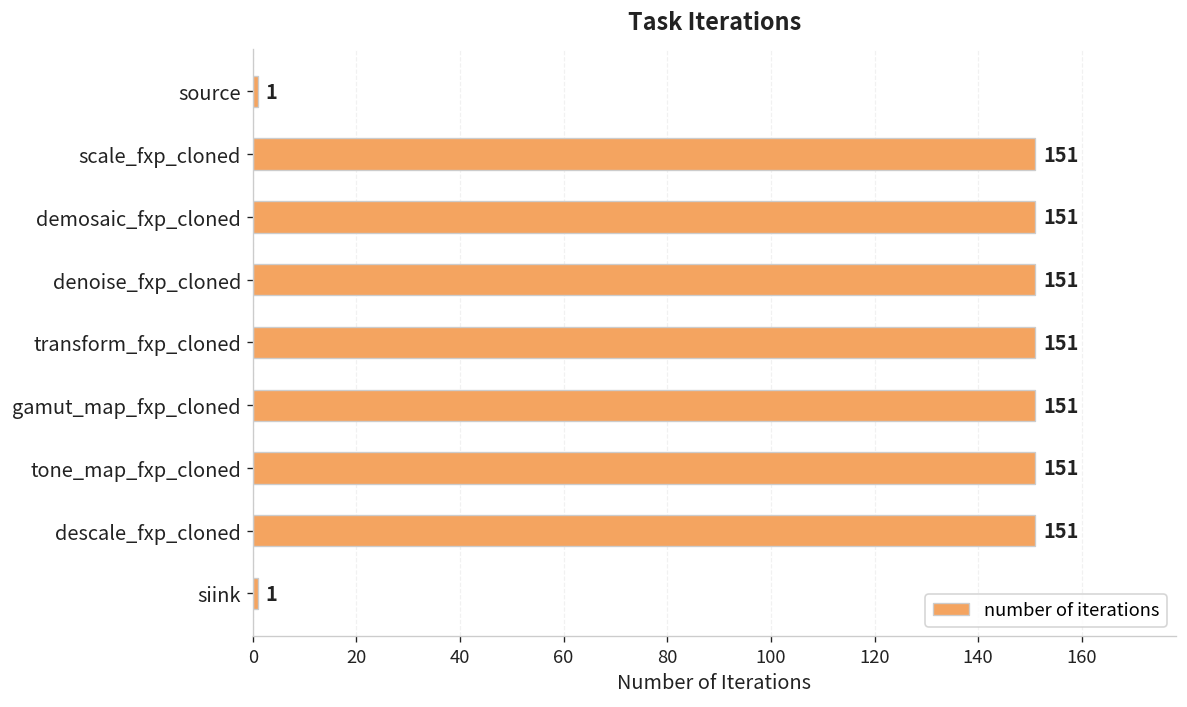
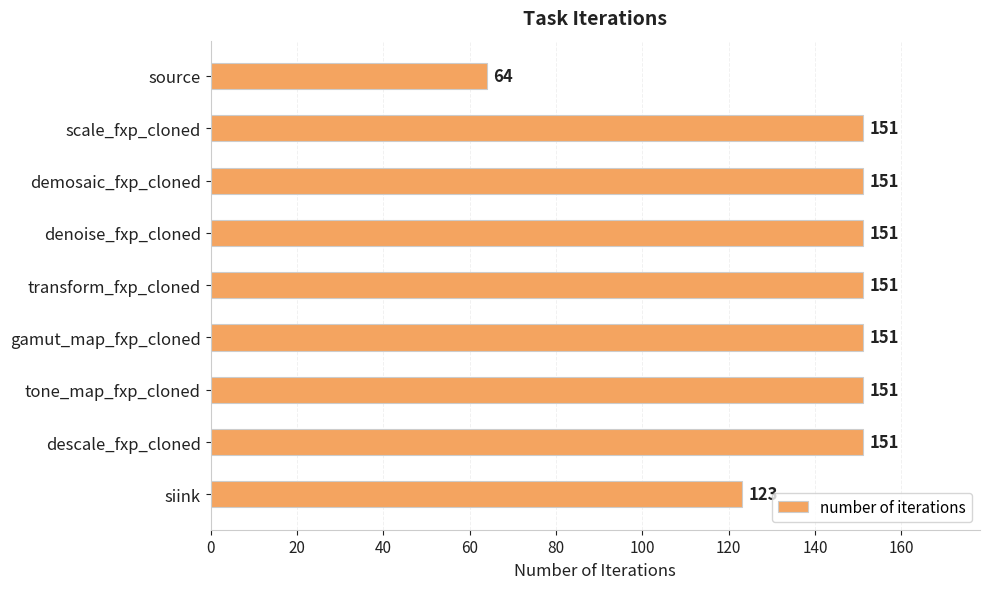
  {
-   "source": 1,
+   "source": 64,
    "scale_fxp_cloned": 151,
    "demosaic_fxp_cloned": 151,
    "denoise_fxp_cloned": 151,
    "transform_fxp_cloned": 151,
    "gamut_map_fxp_cloned": 151,
    "tone_map_fxp_cloned": 151,
    "descale_fxp_cloned": 151,
-   "siink": 1
+   "siink": 123
  }
